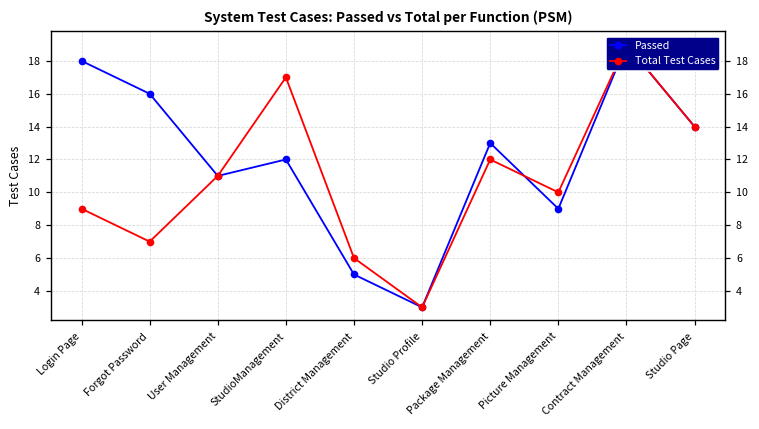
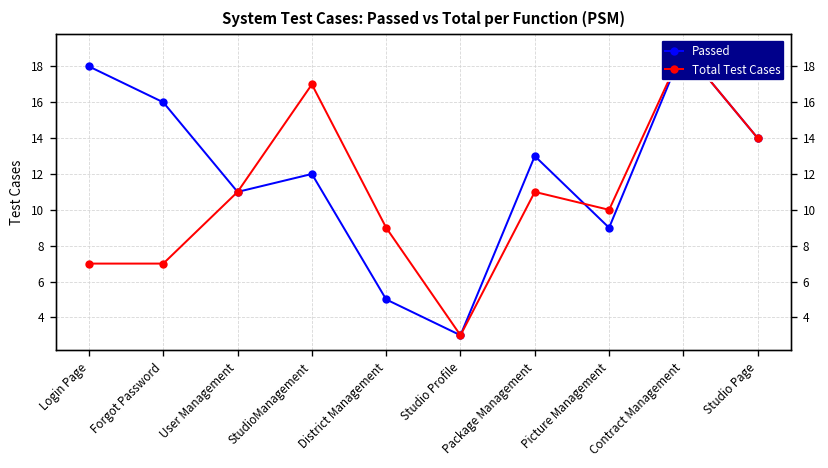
  {
    "Passed": {
      "Login Page": 18,
      "Forgot Password": 16,
      "StudioManagement": 12,
      "District Management": 5,
      "Package Management": 13,
      "Picture Management": 9
    },
    "Total Test Cases": {
-     "Login Page": 9,
+     "Login Page": 7,
      "Forgot Password": 7,
      "StudioManagement": 17,
-     "District Management": 6,
-     "Package Management": 12,
+     "District Management": 9,
+     "Package Management": 11,
      "Picture Management": 10
    }
  }
